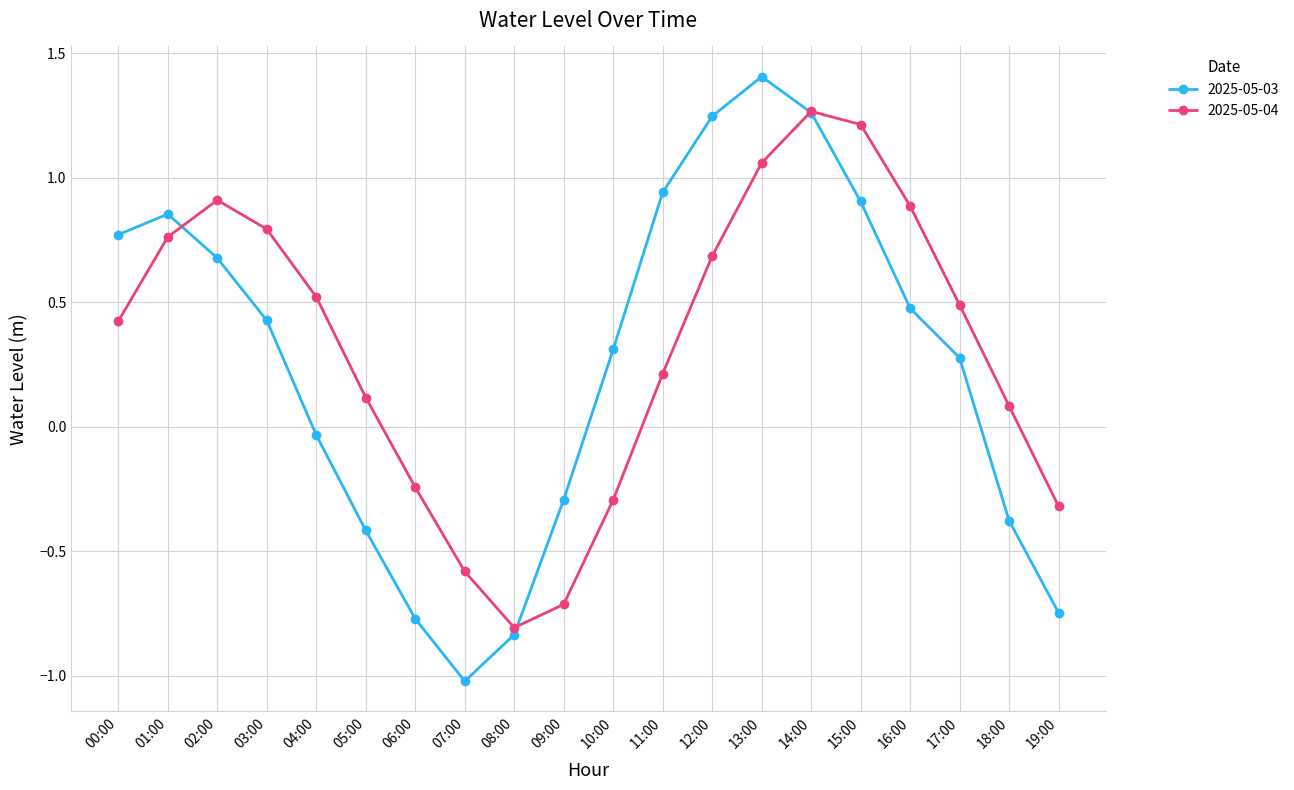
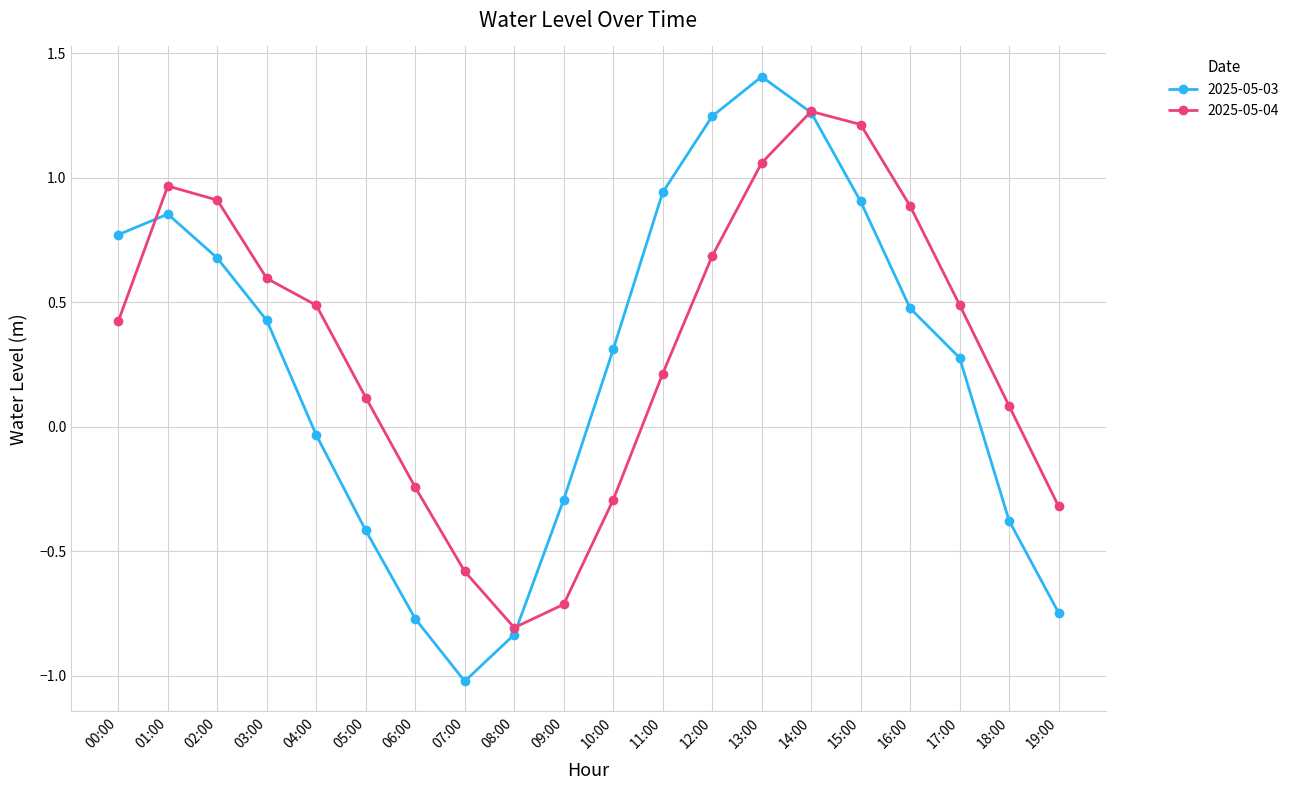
  {
    "2025-05-03": {
      "00:00": 0.77,
      "01:00": 0.85,
      "02:00": 0.68,
      "03:00": 0.43,
      "04:00": -0.03,
      "05:00": -0.42,
      "06:00": -0.77,
      "07:00": -1.02,
      "08:00": -0.84,
      "09:00": -0.29,
      "10:00": 0.31,
      "11:00": 0.94,
      "12:00": 1.25,
      "13:00": 1.41,
      "15:00": 0.90,
      "16:00": 0.48,
      "17:00": 0.28,
      "18:00": -0.38,
      "19:00": -0.75
    },
    "2025-05-04": {
      "00:00": 0.42,
-     "01:00": 0.76,
+     "01:00": 0.97,
      "02:00": 0.91,
-     "03:00": 0.79,
-     "04:00": 0.52,
+     "03:00": 0.60,
+     "04:00": 0.49,
      "05:00": 0.12,
      "06:00": -0.24,
      "07:00": -0.58,
      "08:00": -0.81,
      "09:00": -0.71,
      "10:00": -0.29,
      "11:00": 0.21,
      "12:00": 0.68,
      "13:00": 1.06,
      "15:00": 1.21,
      "16:00": 0.89,
      "17:00": 0.49,
      "18:00": 0.08,
      "19:00": -0.32
    }
  }
